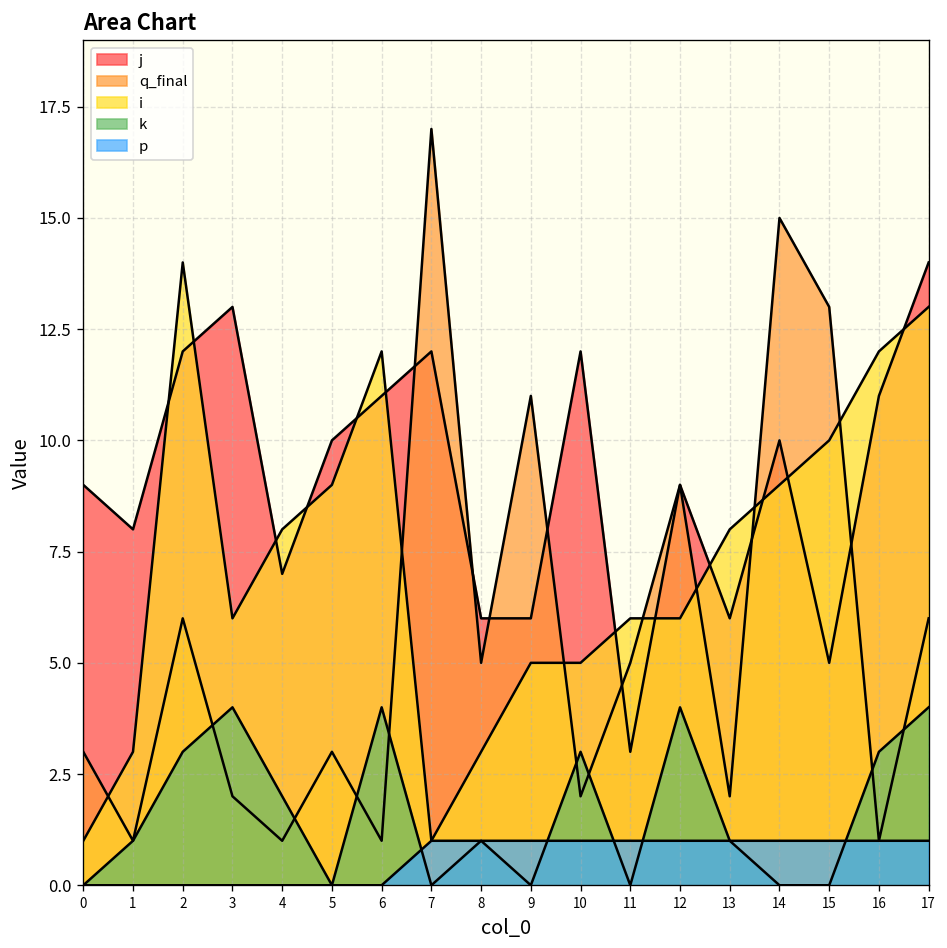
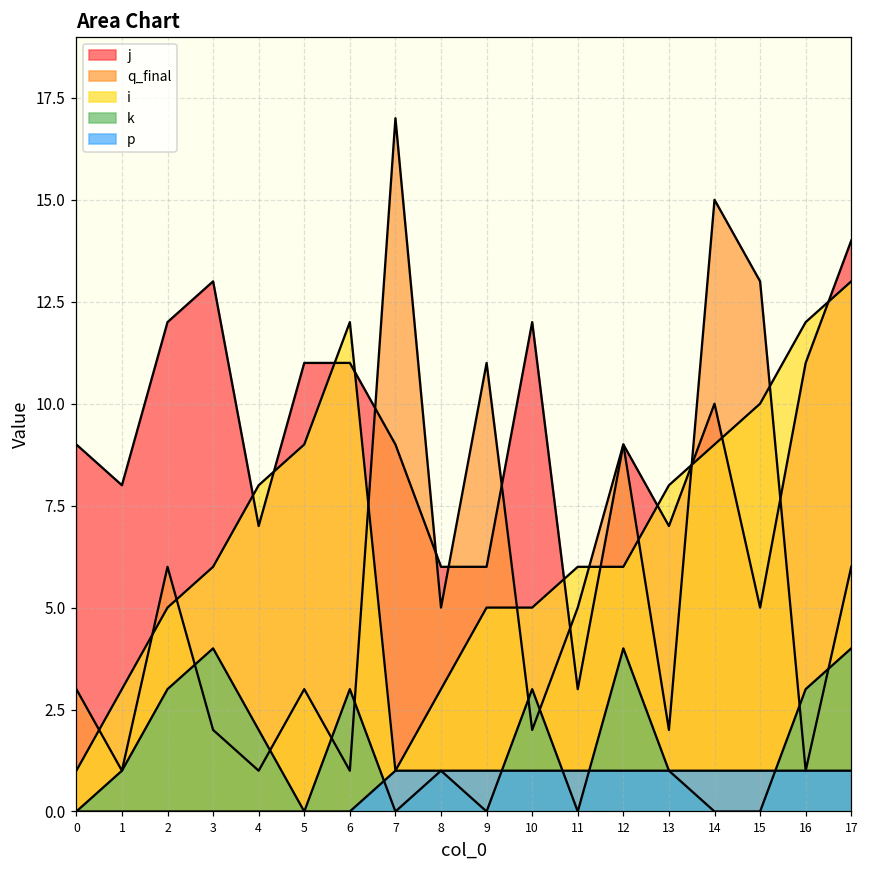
  {
    "j": {
      "0": 9,
      "1": 8,
      "2": 12,
      "3": 13,
      "4": 7,
-     "5": 10,
+     "5": 11,
      "6": 11,
-     "7": 12,
+     "7": 9,
      "8": 6,
      "9": 6,
      "10": 12,
      "11": 3,
-     "13": 6,
+     "13": 7,
      "14": 10,
      "15": 5,
      "16": 11,
      "17": 14
    },
    "q_final": {
      "0": 3,
      "2": 6,
      "3": 2,
      "4": 1,
      "5": 3,
      "6": 1,
      "7": 17,
      "8": 5,
      "9": 11,
      "10": 2,
      "11": 5,
      "13": 2,
      "14": 15,
      "15": 13,
      "17": 6
    },
    "i": {
      "0": 1,
      "1": 3,
-     "2": 14,
+     "2": 5,
      "3": 6,
      "4": 8,
      "5": 9,
      "6": 12,
      "8": 3,
      "9": 5,
      "10": 5,
      "11": 6,
      "12": 6,
      "13": 8,
      "14": 9,
      "15": 10,
      "16": 12,
      "17": 13
    },
    "k": {
      "2": 3,
      "3": 4,
      "4": 2,
-     "6": 4,
+     "6": 3,
      "7": 0,
      "9": 0,
      "10": 3,
      "11": 0,
      "12": 4,
      "14": 0,
      "15": 0,
      "16": 3,
      "17": 4
    },
    "p": {
      "1": 0,
      "2": 0,
      "3": 0,
      "4": 0,
      "6": 0,
      "9": 1,
      "10": 1,
      "11": 1,
      "12": 1,
      "14": 1,
      "15": 1,
      "17": 1
    }
  }
